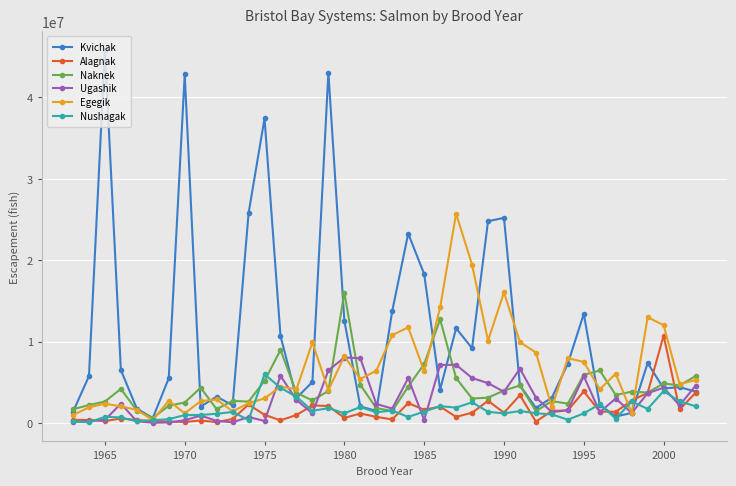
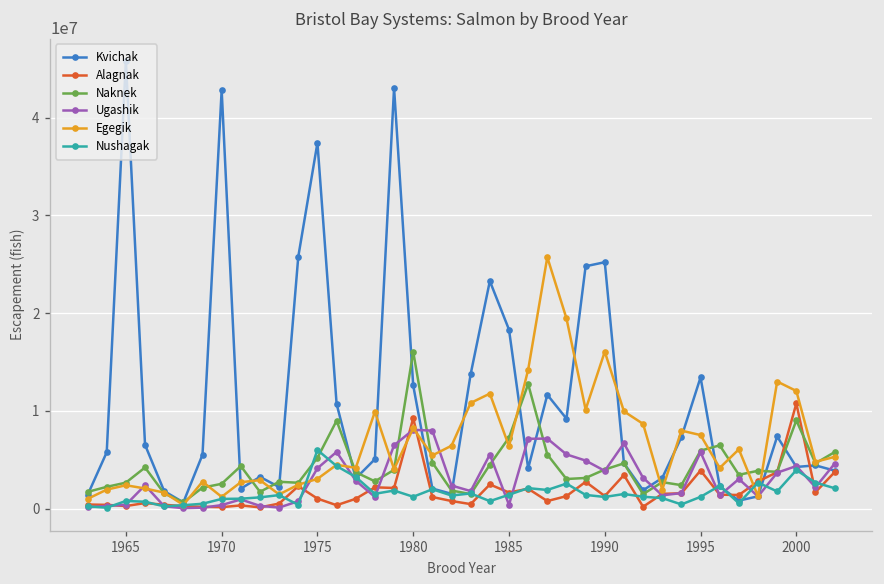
  {
    "Kvichak": {
      "1970": 43000000,
      "1975": 37000000,
      "1980": 13000000,
      "1985": 18000000,
      "1990": 25000000,
      "1995": 13000000
    },
    "Alagnak": {
      "1975": 1000000,
-     "1980": 1000000,
+     "1980": 9000000,
      "1995": 4000000,
      "2000": 11000000
    },
    "Naknek": {
      "1970": 3000000,
      "1975": 5000000,
      "1980": 16000000,
      "1985": 7000000,
-     "2000": 5000000
+     "2000": 9000000
    },
    "Ugashik": {
-     "1975": 0,
+     "1975": 4000000,
      "1985": 0
    },
    "Egegik": {
      "1975": 3000000,
      "1985": 6000000,
      "1990": 16000000,
      "1995": 8000000,
      "2000": 12000000
    },
    "Nushagak": {
      "1965": 1000000,
      "1975": 6000000,
      "1980": 1000000,
      "1995": 1000000,
      "2000": 4000000
    }
  }
